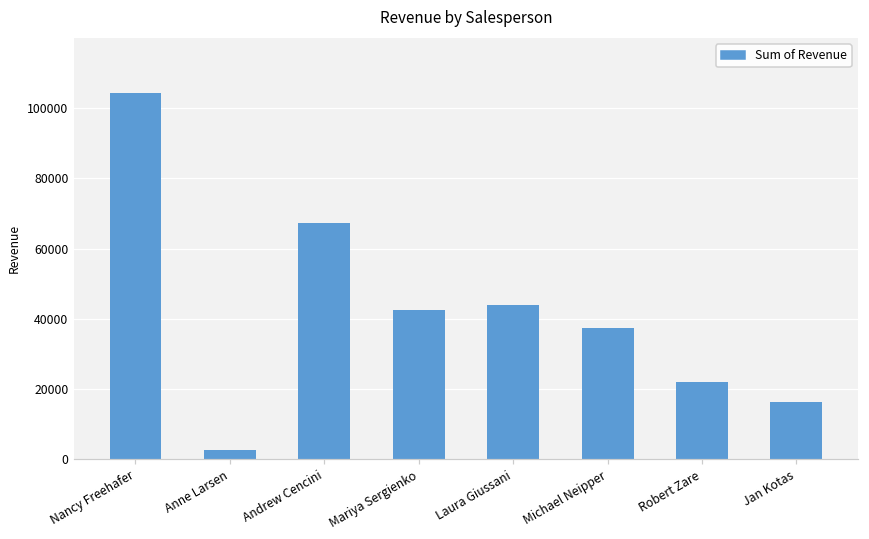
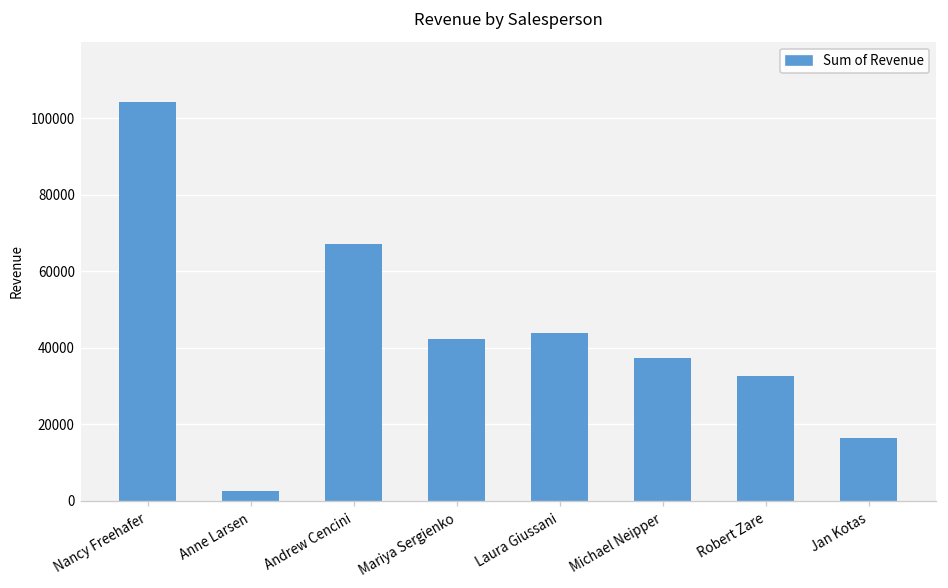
  {
    "Nancy Freehafer": 104000,
    "Anne Larsen": 3000,
    "Andrew Cencini": 67000,
    "Mariya Sergienko": 42000,
    "Laura Giussani": 44000,
    "Michael Neipper": 37000,
-   "Robert Zare": 22000,
+   "Robert Zare": 33000,
    "Jan Kotas": 16000
  }
